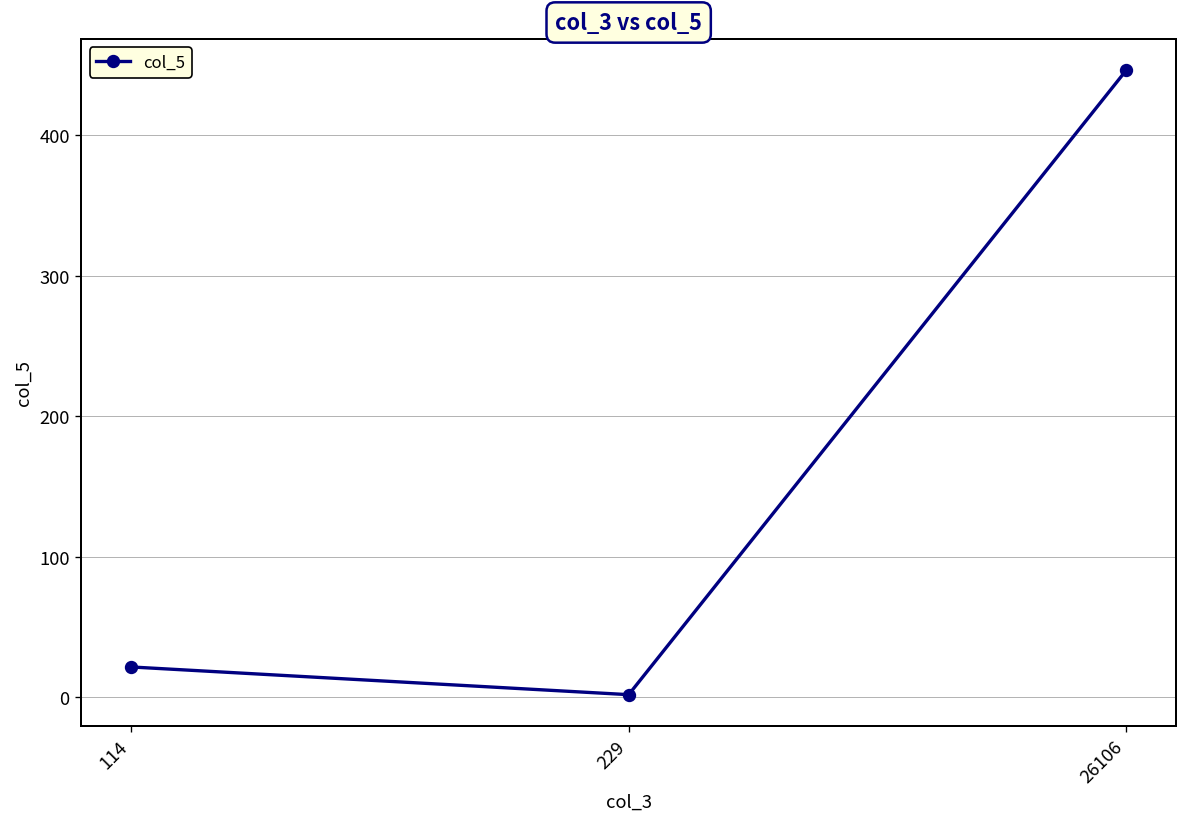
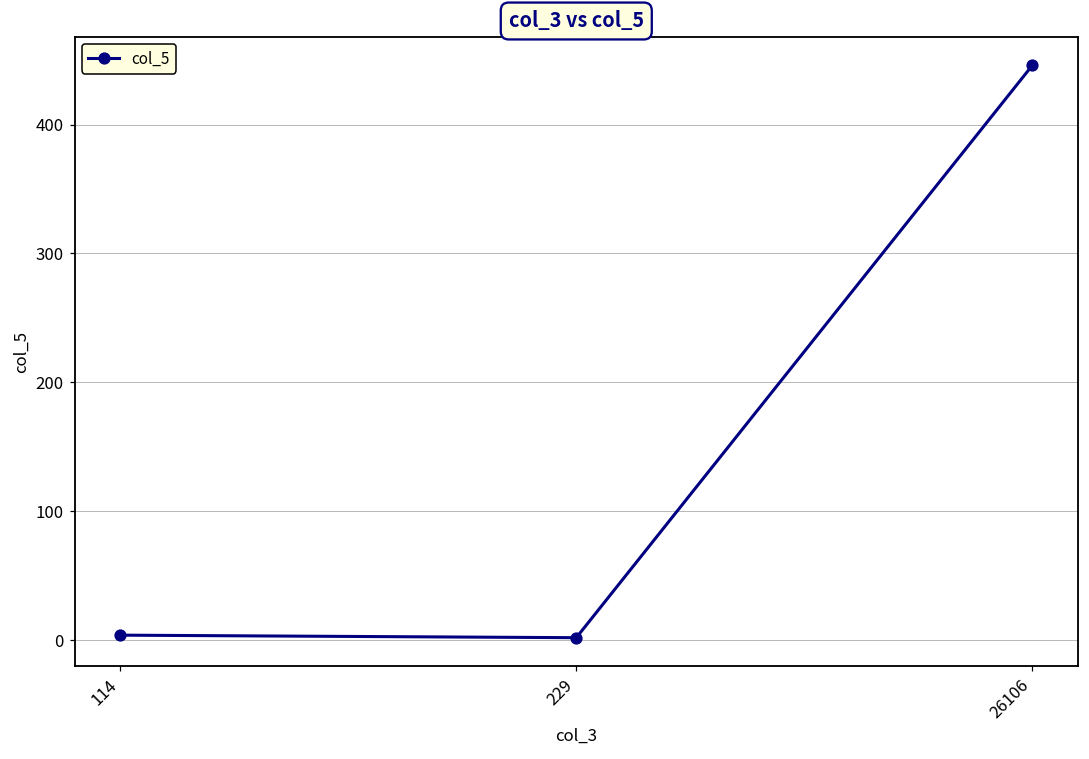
  {
-   "114": 22,
+   "114": 4,
    "229": 2,
    "26106": 446
  }
